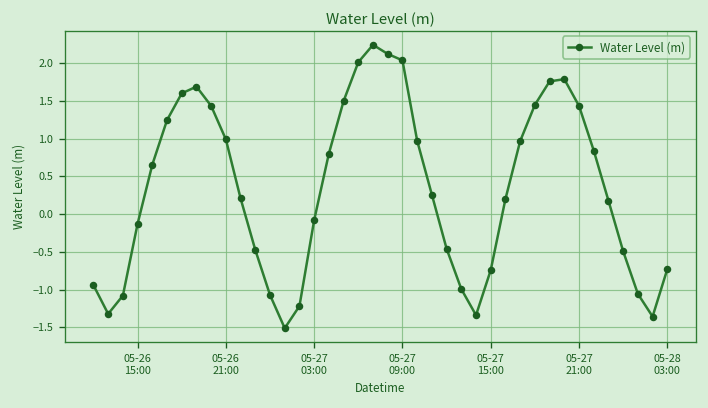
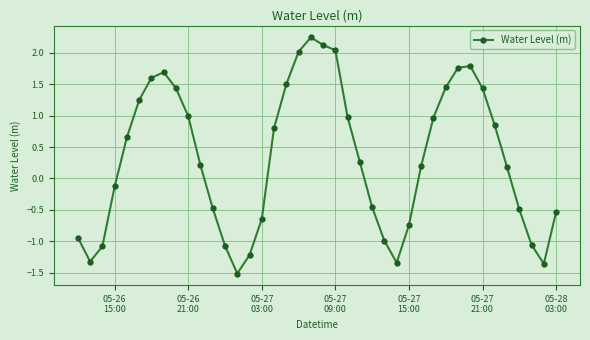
  {
    "05-26 15:00": -0.1,
    "05-26 21:00": 1.0,
-   "05-27 03:00": -0.1,
+   "05-27 03:00": -0.6,
    "05-27 09:00": 2.0,
    "05-27 15:00": -0.7,
    "05-27 21:00": 1.4,
-   "05-28 03:00": -0.7
+   "05-28 03:00": -0.5
  }
